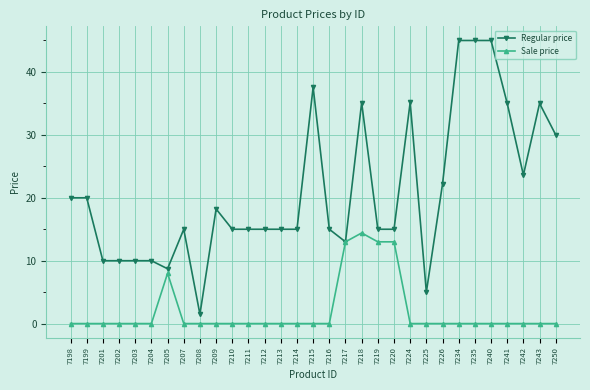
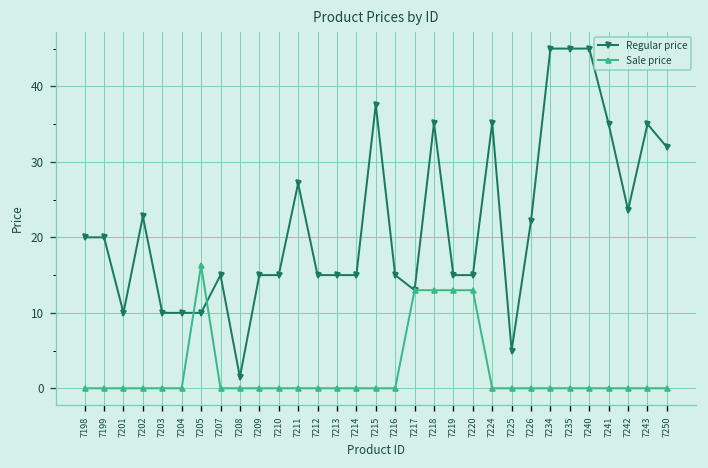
  {
    "Regular price": {
      "7198": 20,
      "7199": 20,
      "7201": 10,
-     "7202": 10,
+     "7202": 23,
      "7203": 10,
      "7204": 10,
-     "7205": 9,
+     "7205": 10,
      "7207": 15,
      "7208": 1,
-     "7209": 18,
+     "7209": 15,
      "7210": 15,
-     "7211": 15,
+     "7211": 27,
      "7212": 15,
      "7213": 15,
      "7214": 15,
      "7215": 38,
      "7216": 15,
      "7218": 35,
      "7219": 15,
      "7220": 15,
      "7224": 35,
      "7225": 5,
      "7226": 22,
      "7234": 45,
      "7235": 45,
      "7240": 45,
      "7241": 35,
      "7242": 24,
      "7243": 35,
-     "7250": 30
+     "7250": 32
    },
    "Sale price": {
      "7198": 0,
      "7199": 0,
      "7201": 0,
      "7202": 0,
      "7203": 0,
      "7204": 0,
-     "7205": 8,
+     "7205": 16,
      "7207": 0,
      "7208": 0,
      "7209": 0,
      "7210": 0,
      "7211": 0,
      "7212": 0,
      "7213": 0,
      "7214": 0,
      "7215": 0,
      "7216": 0,
-     "7218": 14,
+     "7218": 13,
      "7219": 13,
      "7220": 13,
      "7224": 0,
      "7225": 0,
      "7226": 0,
      "7234": 0,
      "7235": 0,
      "7240": 0,
      "7241": 0,
      "7242": 0,
      "7243": 0,
      "7250": 0
    }
  }
